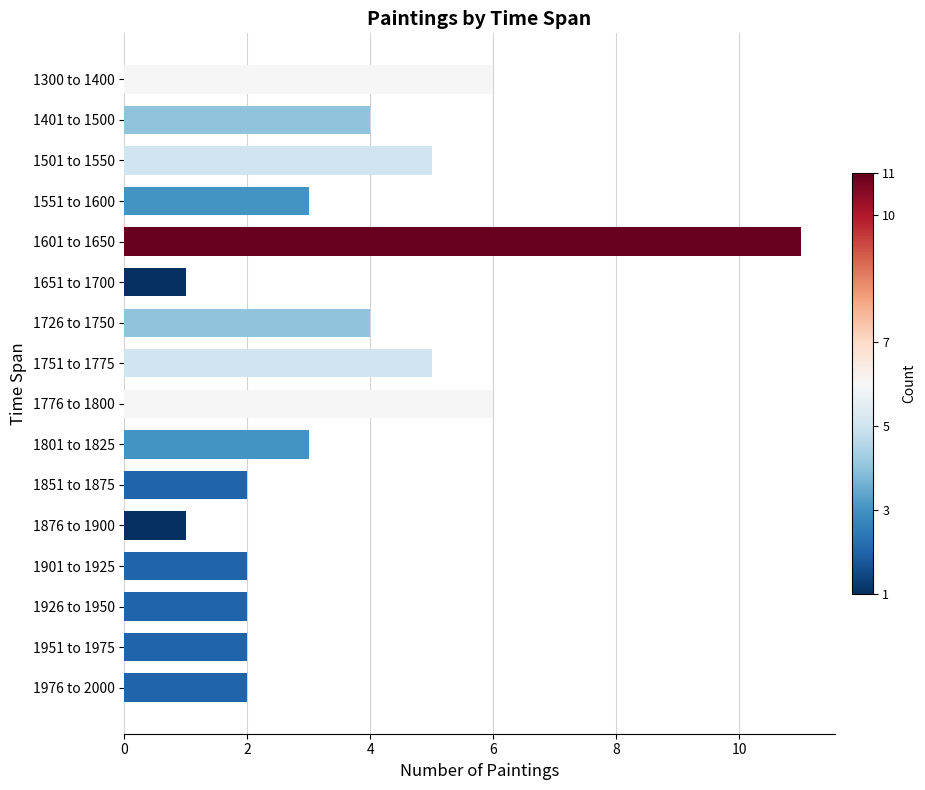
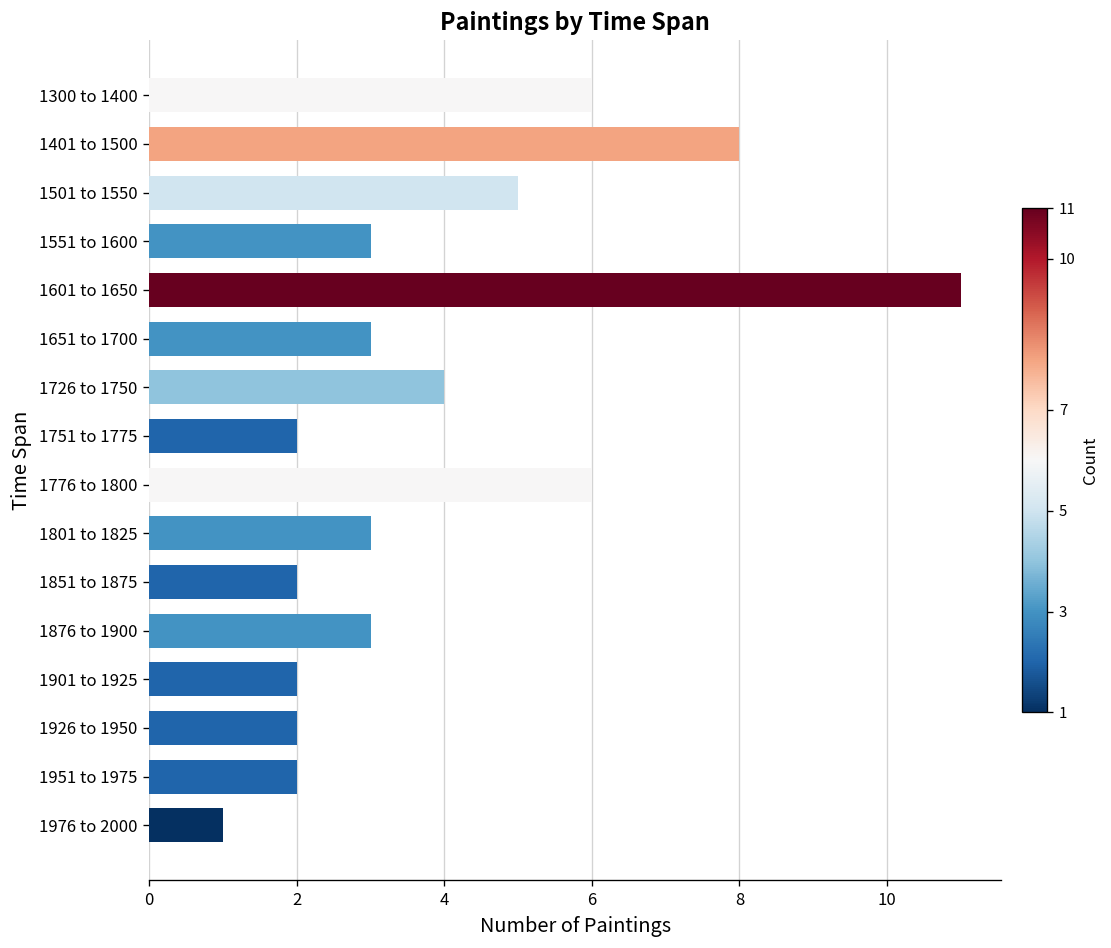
  {
    "1300 to 1400": 6,
-   "1401 to 1500": 4,
+   "1401 to 1500": 8,
    "1501 to 1550": 5,
    "1551 to 1600": 3,
    "1601 to 1650": 11,
-   "1651 to 1700": 1,
+   "1651 to 1700": 3,
    "1726 to 1750": 4,
-   "1751 to 1775": 5,
+   "1751 to 1775": 2,
    "1776 to 1800": 6,
    "1801 to 1825": 3,
    "1851 to 1875": 2,
-   "1876 to 1900": 1,
+   "1876 to 1900": 3,
    "1901 to 1925": 2,
    "1926 to 1950": 2,
    "1951 to 1975": 2,
-   "1976 to 2000": 2
+   "1976 to 2000": 1
  }
